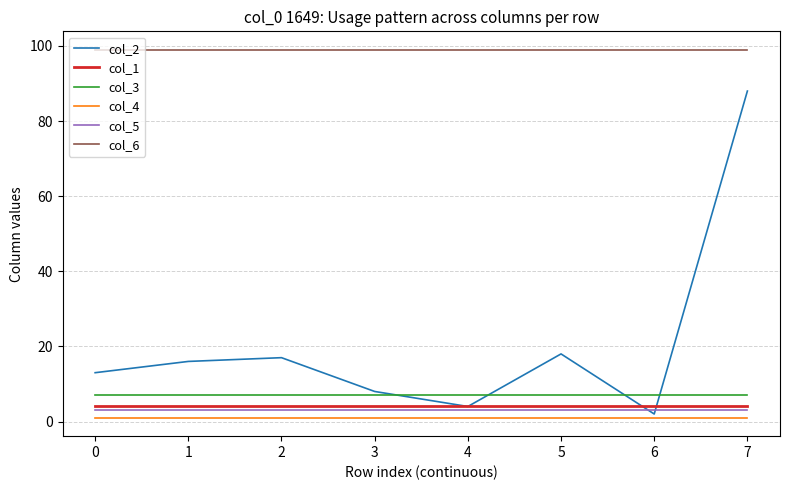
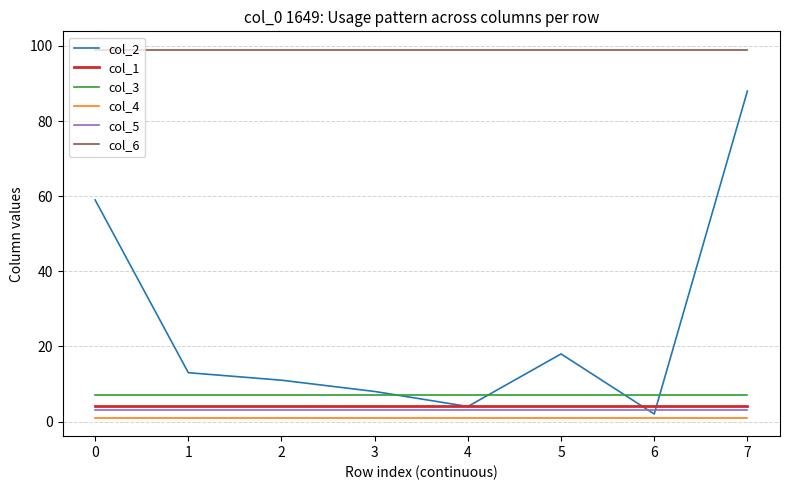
  {
    "col_2": {
-     "0": 13,
-     "1": 16,
-     "2": 17,
+     "0": 59,
+     "1": 13,
+     "2": 11,
      "3": 8,
      "5": 18,
      "6": 2,
      "7": 88
    },
    "col_1": {
      "0": 4,
      "1": 4,
      "2": 4,
      "3": 4,
      "5": 4,
      "6": 4,
      "7": 4
    },
    "col_3": {
      "0": 7,
      "1": 7,
      "2": 7,
      "3": 7,
      "4": 7,
      "5": 7,
      "6": 7,
      "7": 7
    },
    "col_4": {
      "0": 1,
      "1": 1,
      "2": 1,
      "3": 1,
      "4": 1,
      "5": 1,
      "6": 1,
      "7": 1
    },
    "col_5": {
      "0": 3,
      "1": 3,
      "2": 3,
      "3": 3,
      "4": 3,
      "5": 3,
      "6": 3,
      "7": 3
    },
    "col_6": {
      "1": 99,
      "2": 99,
      "3": 99,
      "4": 99,
      "5": 99,
      "6": 99,
      "7": 99
    }
  }
